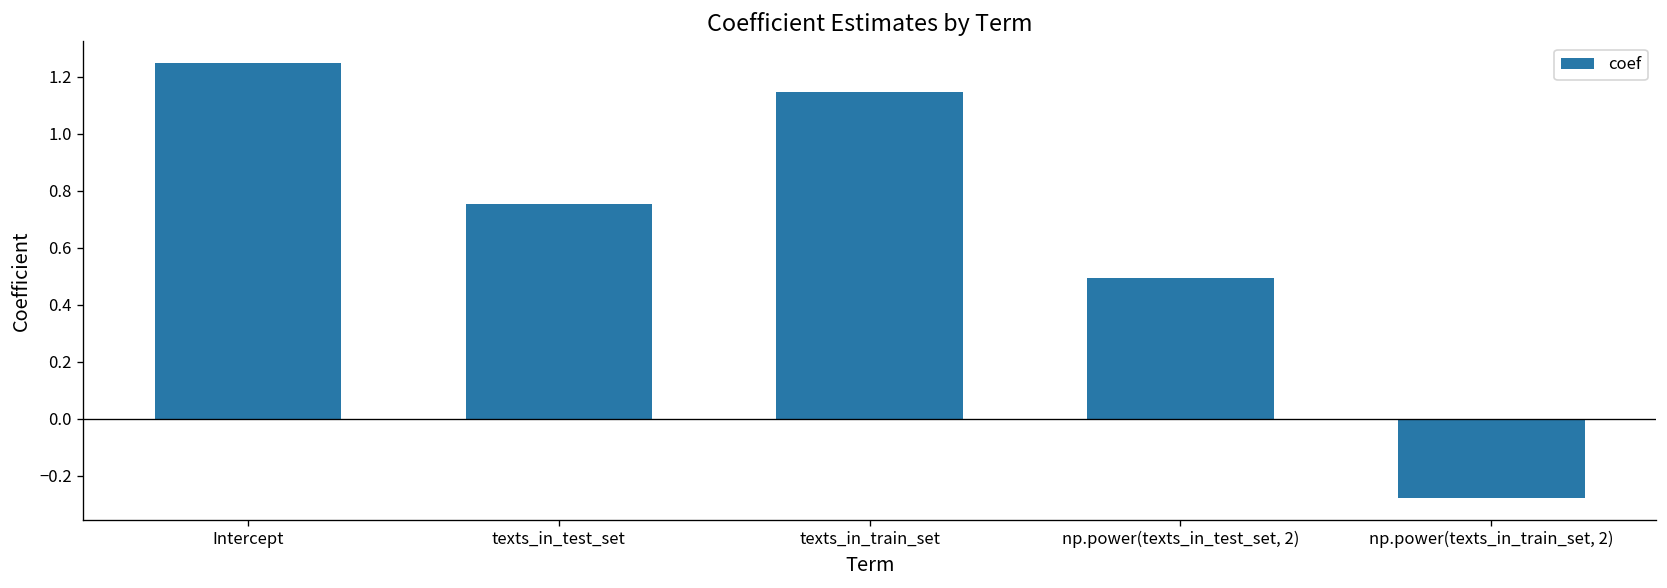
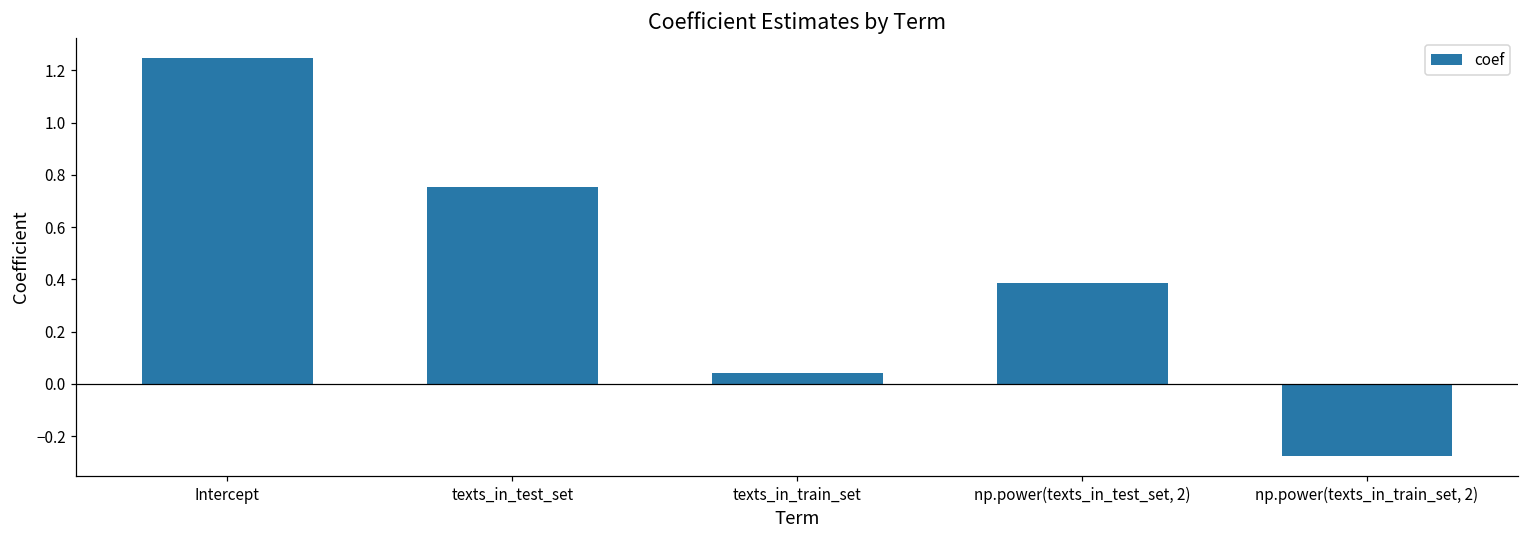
  {
    "Intercept": 1.25,
    "texts_in_test_set": 0.76,
-   "texts_in_train_set": 1.15,
-   "np.power(texts_in_test_set, 2)": 0.49,
+   "texts_in_train_set": 0.04,
+   "np.power(texts_in_test_set, 2)": 0.39,
    "np.power(texts_in_train_set, 2)": -0.28
  }
